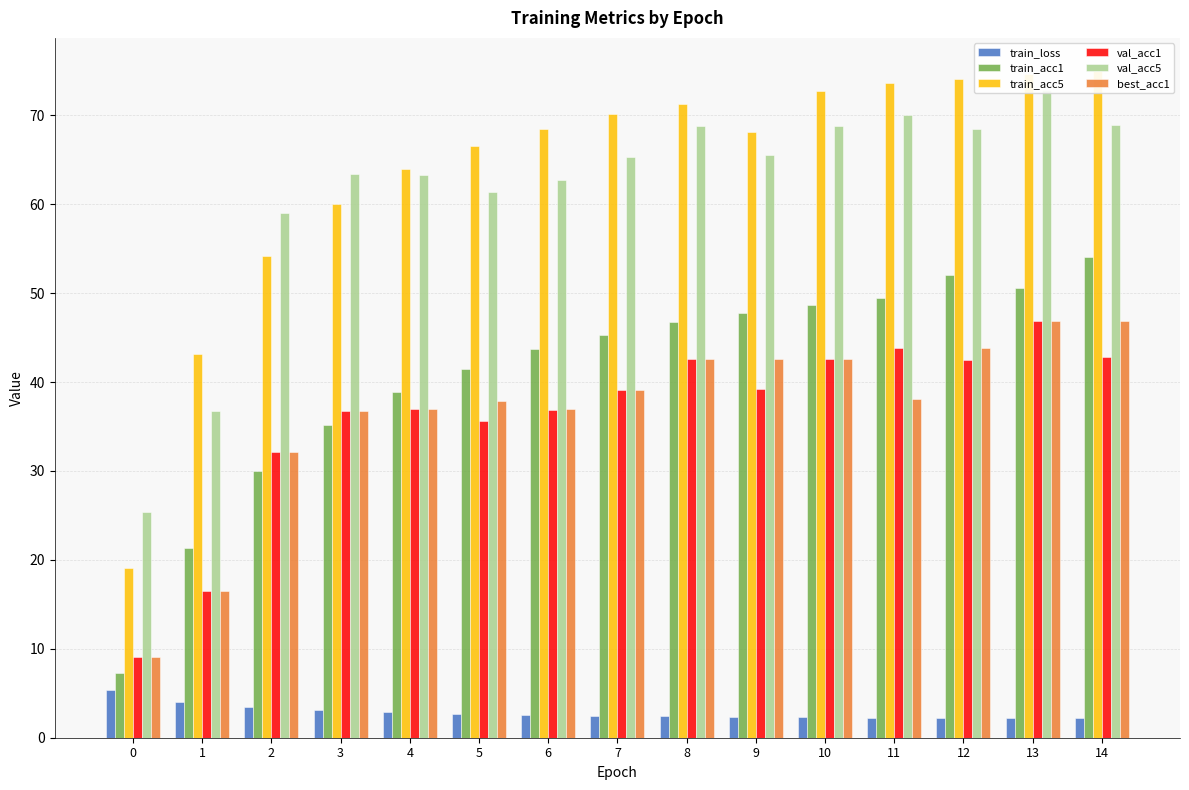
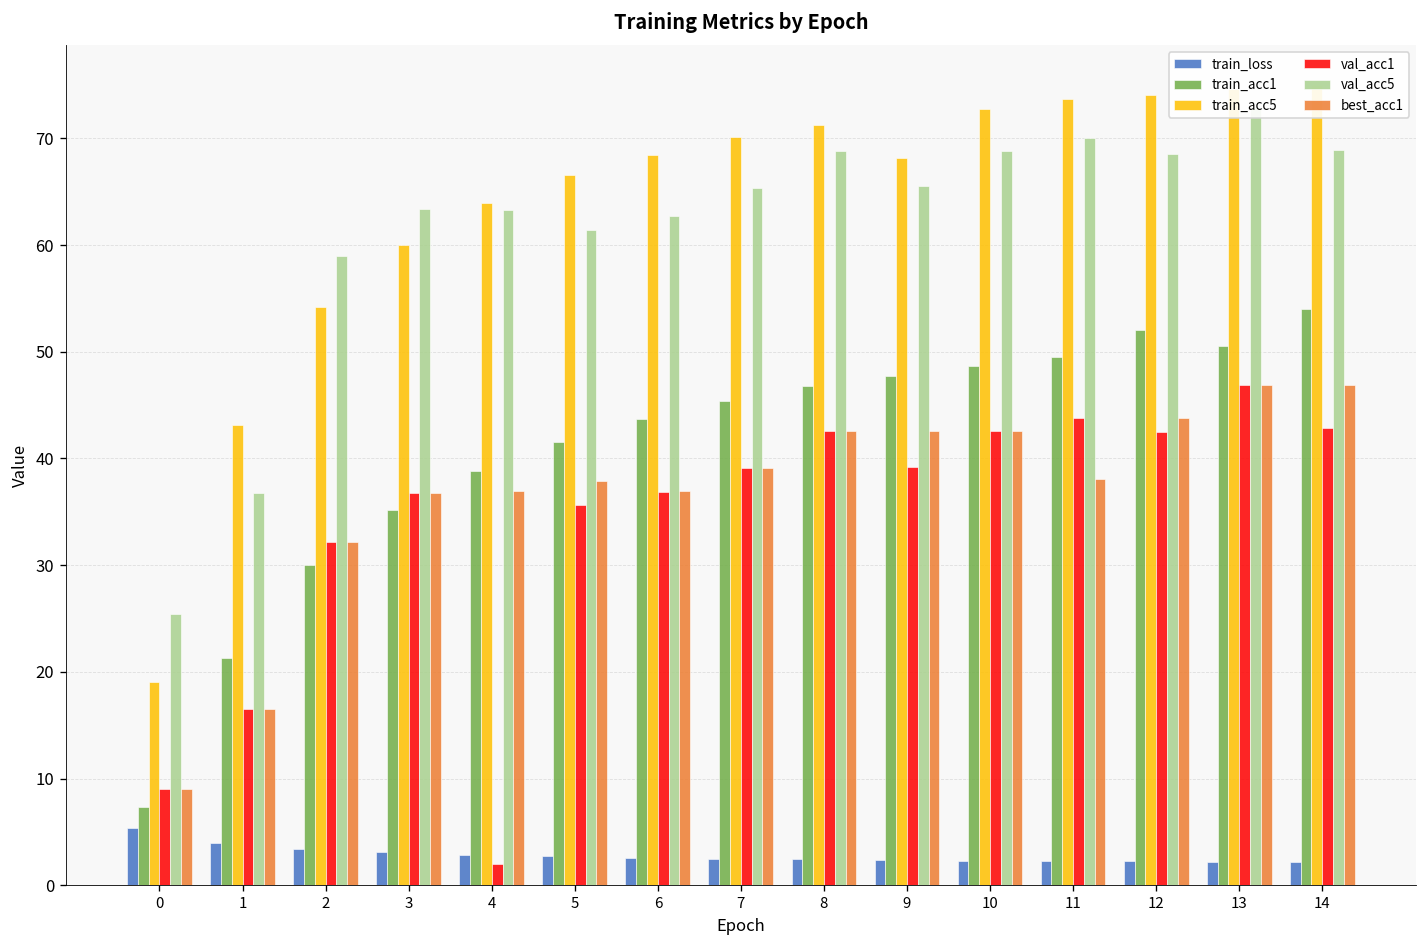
  {
    "train_loss": {
      "0": 5,
      "1": 4,
      "2": 3,
      "3": 3,
      "4": 3,
      "5": 3,
      "6": 3,
      "7": 2,
      "8": 2,
      "9": 2,
      "10": 2,
      "11": 2,
      "12": 2,
      "13": 2,
      "14": 2
    },
    "train_acc1": {
      "0": 7,
      "1": 21,
      "2": 30,
      "3": 35,
      "4": 39,
      "5": 42,
      "6": 44,
      "7": 45,
      "8": 47,
      "9": 48,
      "10": 49,
      "11": 49,
      "12": 52,
      "13": 51,
      "14": 54
    },
    "train_acc5": {
      "0": 19,
      "1": 43,
      "2": 54,
      "3": 60,
      "4": 64,
      "5": 67,
      "6": 68,
      "7": 70,
      "8": 71,
      "9": 68,
      "10": 73,
      "11": 74,
      "12": 74
    },
    "val_acc1": {
      "0": 9,
      "1": 16,
      "2": 32,
      "3": 37,
-     "4": 37,
+     "4": 2,
      "5": 36,
      "6": 37,
      "7": 39,
      "8": 43,
      "9": 39,
      "10": 43,
      "11": 44,
      "12": 43,
      "13": 47,
      "14": 43
    },
    "val_acc5": {
      "0": 25,
      "1": 37,
      "2": 59,
      "3": 63,
      "4": 63,
      "5": 61,
      "6": 63,
      "7": 65,
      "8": 69,
      "9": 66,
      "10": 69,
      "11": 70,
      "12": 68,
      "14": 69
    },
    "best_acc1": {
      "0": 9,
      "1": 16,
      "2": 32,
      "3": 37,
      "4": 37,
      "5": 38,
      "6": 37,
      "7": 39,
      "8": 43,
      "9": 43,
      "10": 43,
      "11": 38,
      "12": 44,
      "13": 47,
      "14": 47
    }
  }
